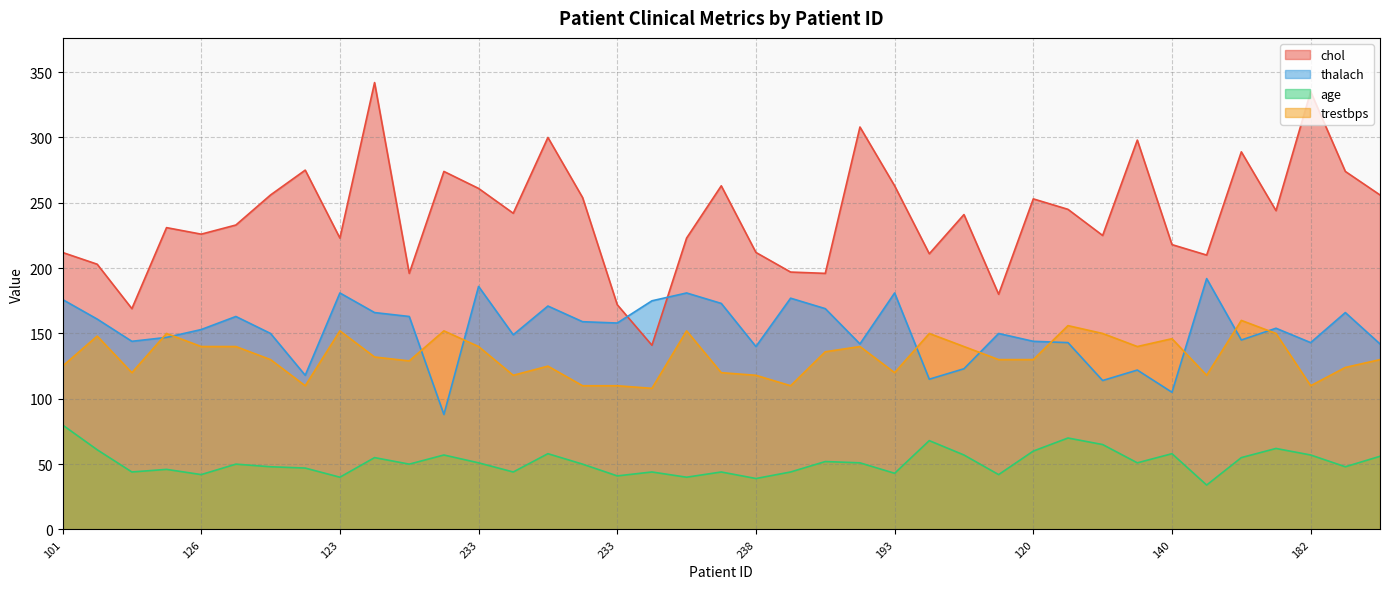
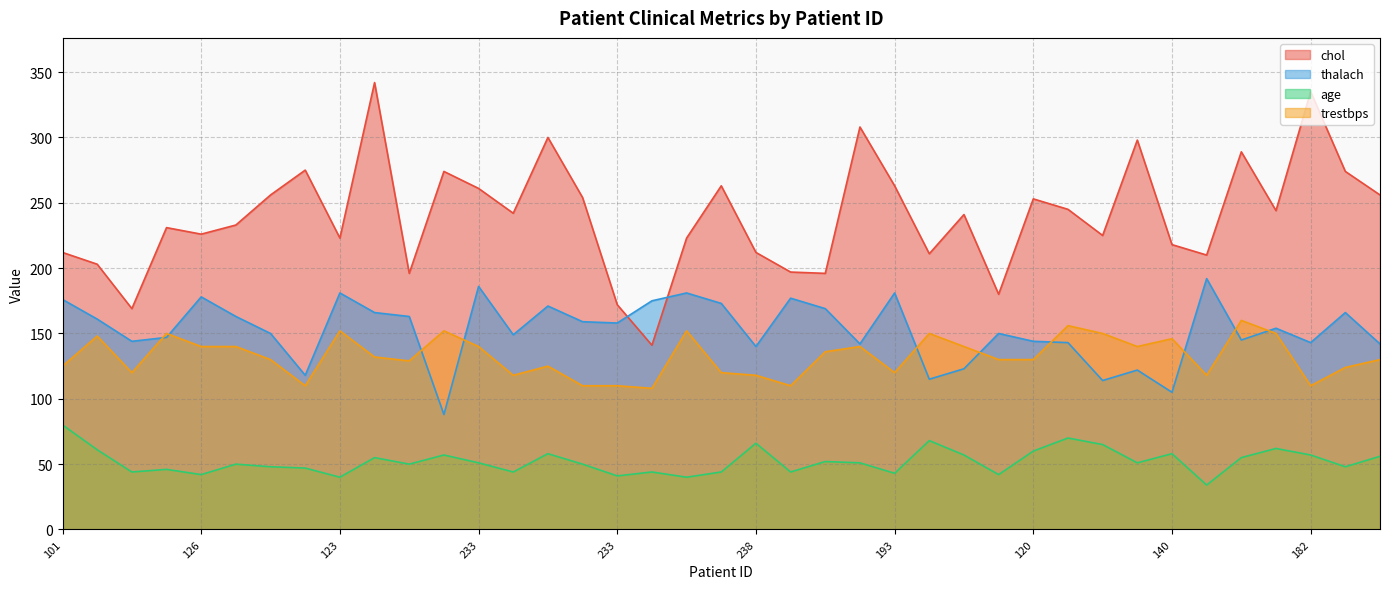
  {
    "chol": {
      "101": 212,
      "126": 226,
      "238": 212,
      "193": 263,
      "120": 253,
      "140": 218
    },
    "thalach": {
      "101": 176,
-     "126": 153,
+     "126": 178,
      "238": 140,
      "193": 181,
      "120": 144,
      "140": 105,
      "182": 143
    },
    "age": {
      "101": 80,
      "126": 42,
-     "238": 39,
+     "238": 66,
      "193": 43,
      "120": 60,
      "140": 58,
      "182": 57
    },
    "trestbps": {
      "101": 125,
      "126": 140,
      "238": 118,
      "193": 120,
      "120": 130,
      "140": 146,
      "182": 110
    }
  }
